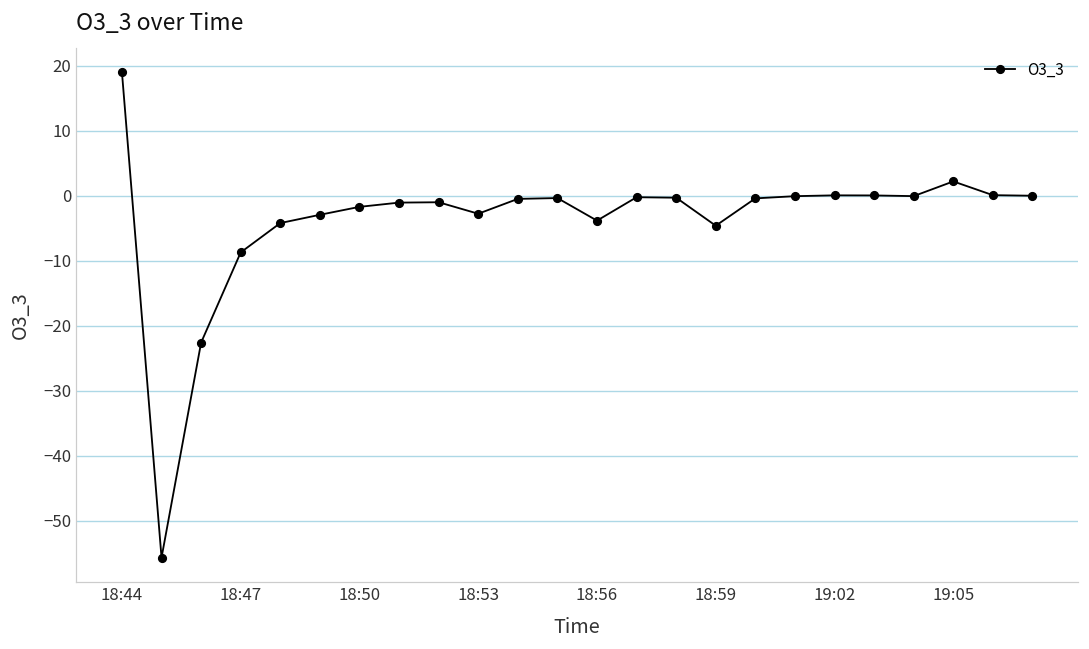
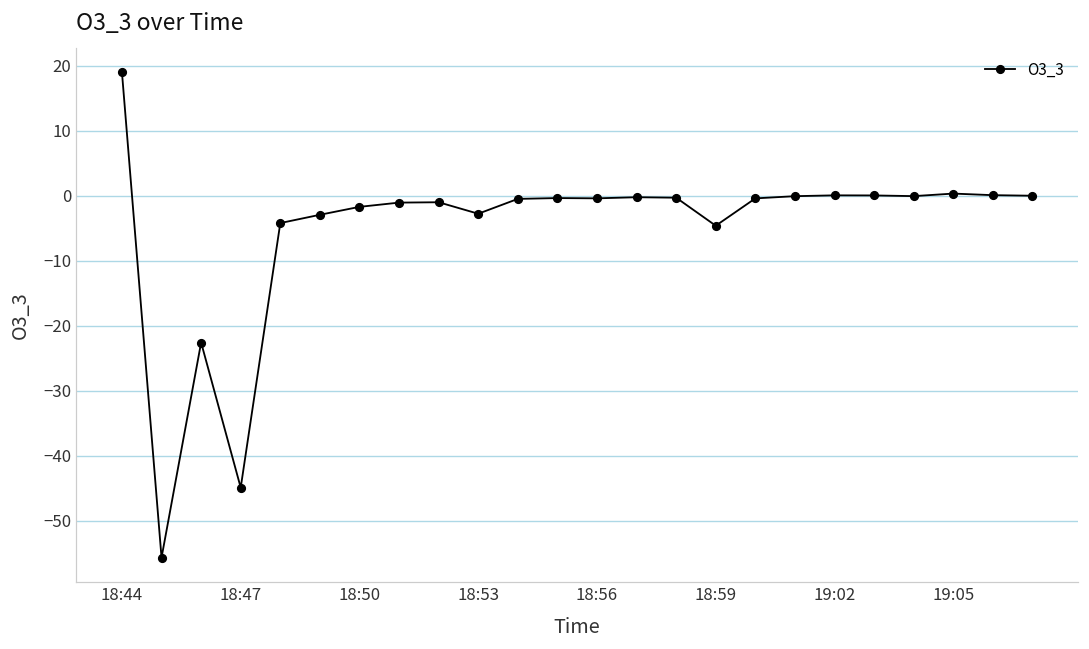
  {
    "18:44": 19,
-   "18:47": -9,
+   "18:47": -45,
    "18:50": -2,
    "18:53": -3,
-   "18:56": -4,
+   "18:56": 0,
    "18:59": -5,
    "19:02": 0,
-   "19:05": 2
+   "19:05": 0
  }
